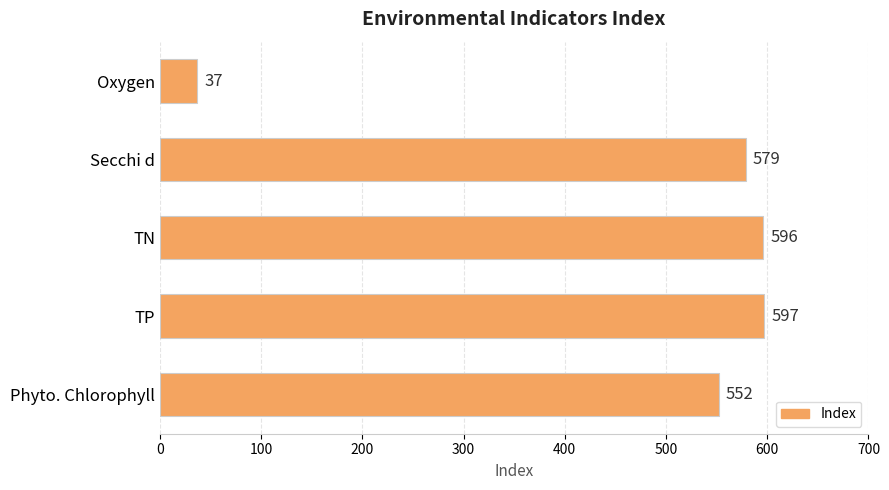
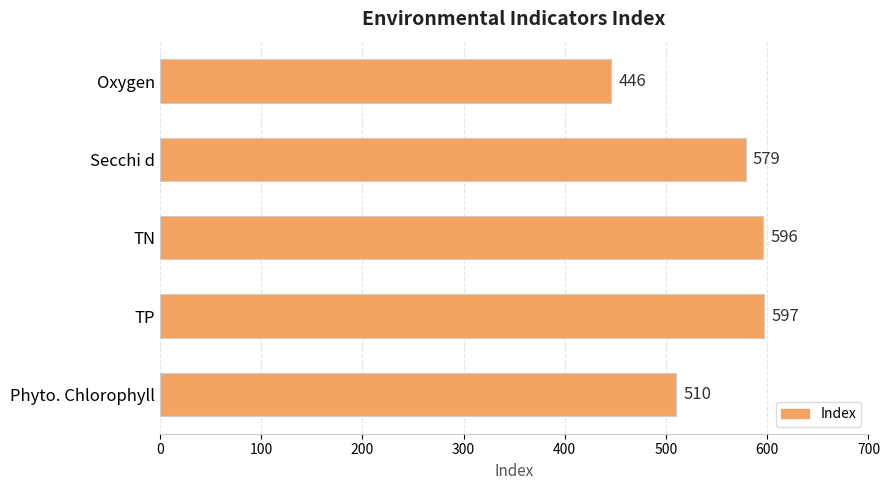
  {
-   "Oxygen": 37,
+   "Oxygen": 446,
    "Secchi d": 579,
    "TN": 596,
    "TP": 597,
-   "Phyto. Chlorophyll": 552
+   "Phyto. Chlorophyll": 510
  }
